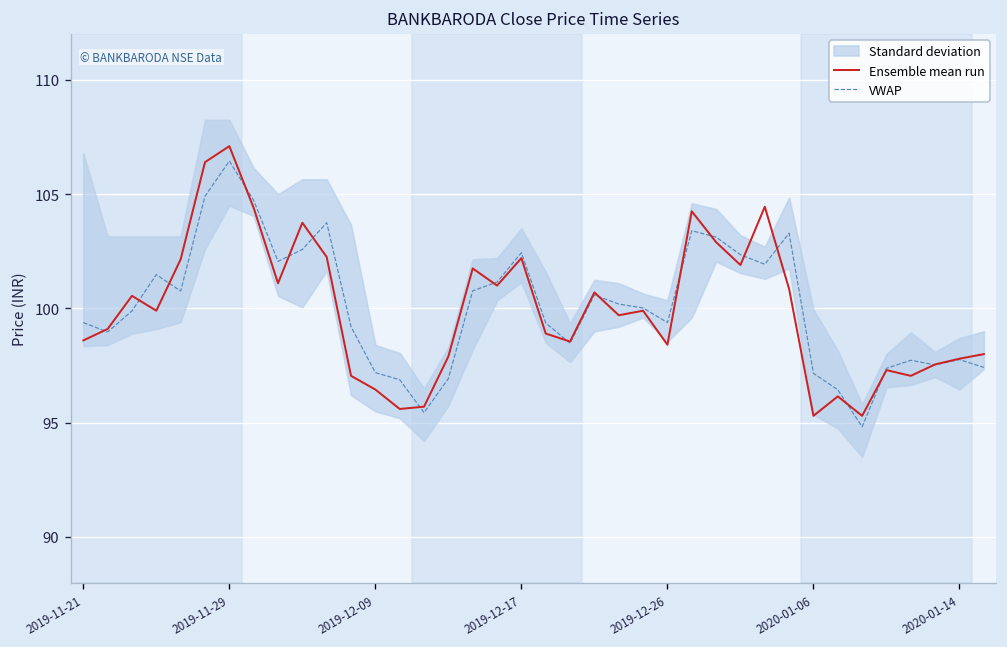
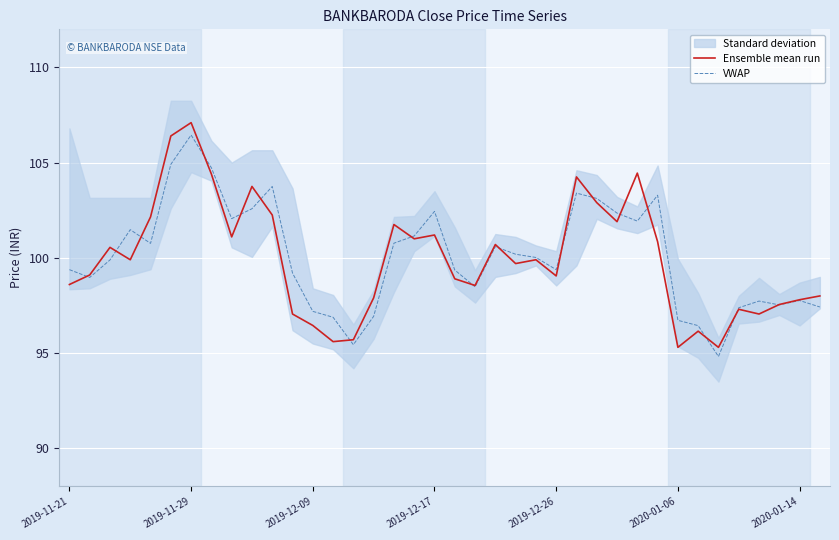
  {
    "Ensemble mean run": {
      "2019-11-21": 98.6,
      "2019-11-29": 107.1,
      "2019-12-09": 96.5,
-     "2019-12-17": 102.2,
-     "2019-12-26": 98.4,
+     "2019-12-17": 101.2,
+     "2019-12-26": 99.1,
      "2020-01-06": 95.3
    },
    "VWAP": {
      "2019-11-21": 99.4,
      "2019-11-29": 106.5,
      "2019-12-09": 97.2,
      "2019-12-17": 102.4,
      "2019-12-26": 99.4,
-     "2020-01-06": 97.2
+     "2020-01-06": 96.7
    }
  }
